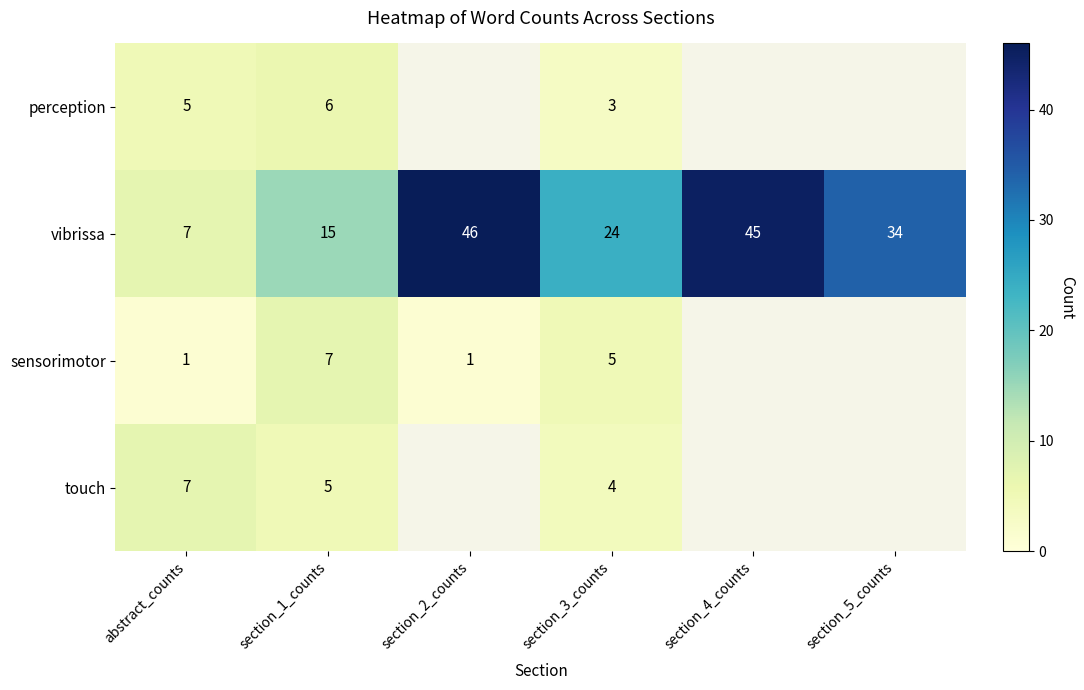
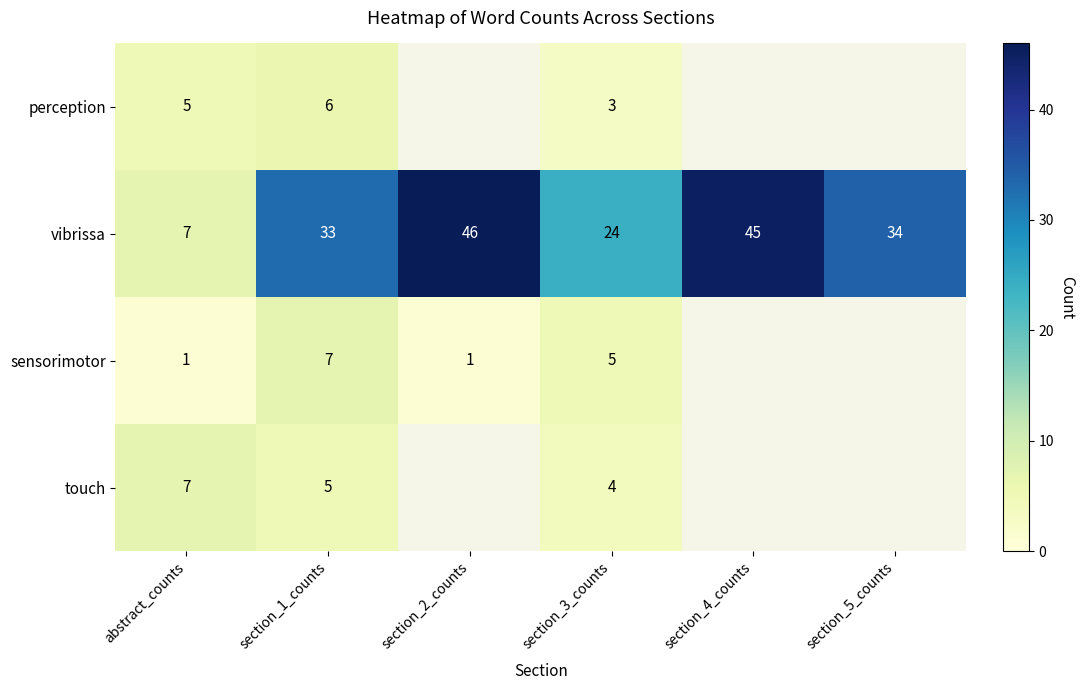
  {
    "perception": {
      "abstract_counts": 5,
      "section_1_counts": 6,
      "section_3_counts": 3
    },
    "vibrissa": {
      "abstract_counts": 7,
-     "section_1_counts": 15,
+     "section_1_counts": 33,
      "section_2_counts": 46,
      "section_3_counts": 24,
      "section_4_counts": 45,
      "section_5_counts": 34
    },
    "sensorimotor": {
      "abstract_counts": 1,
      "section_1_counts": 7,
      "section_2_counts": 1,
      "section_3_counts": 5
    },
    "touch": {
      "abstract_counts": 7,
      "section_1_counts": 5,
      "section_3_counts": 4
    }
  }
